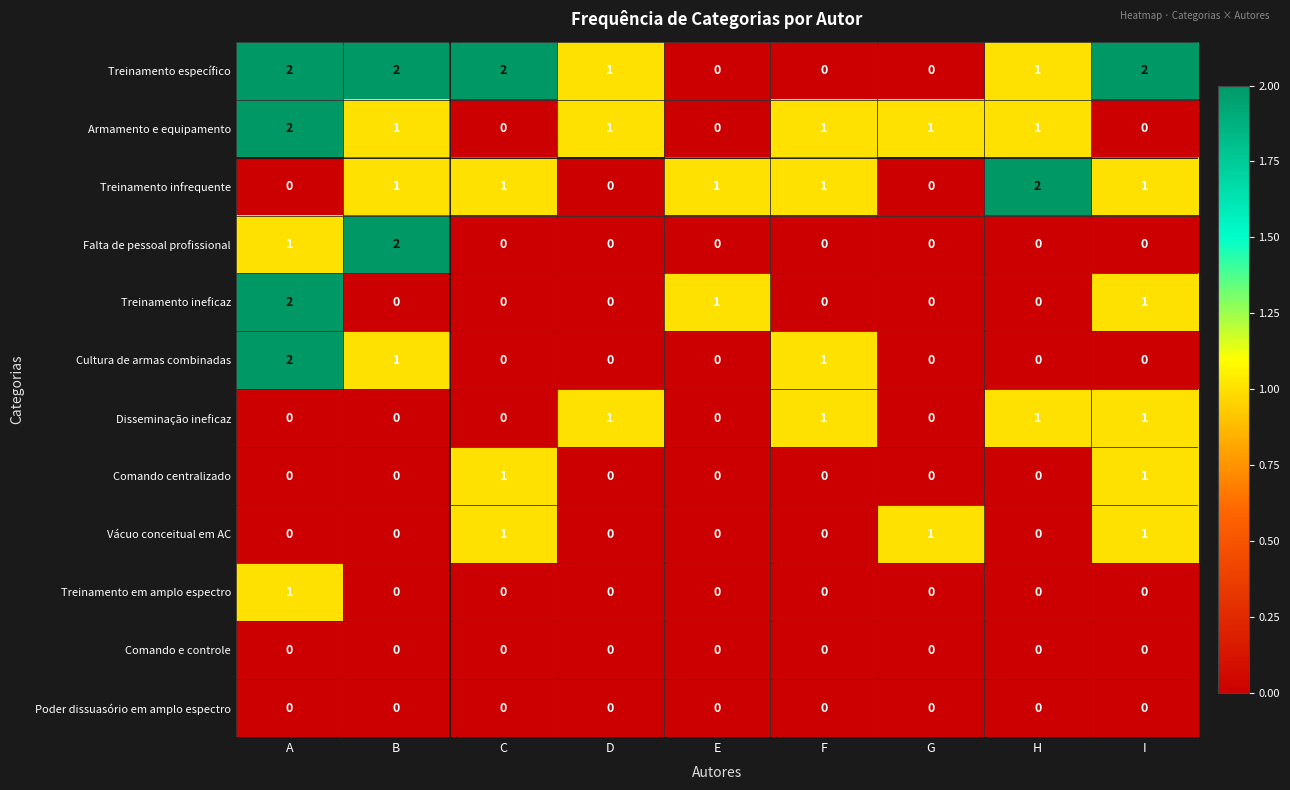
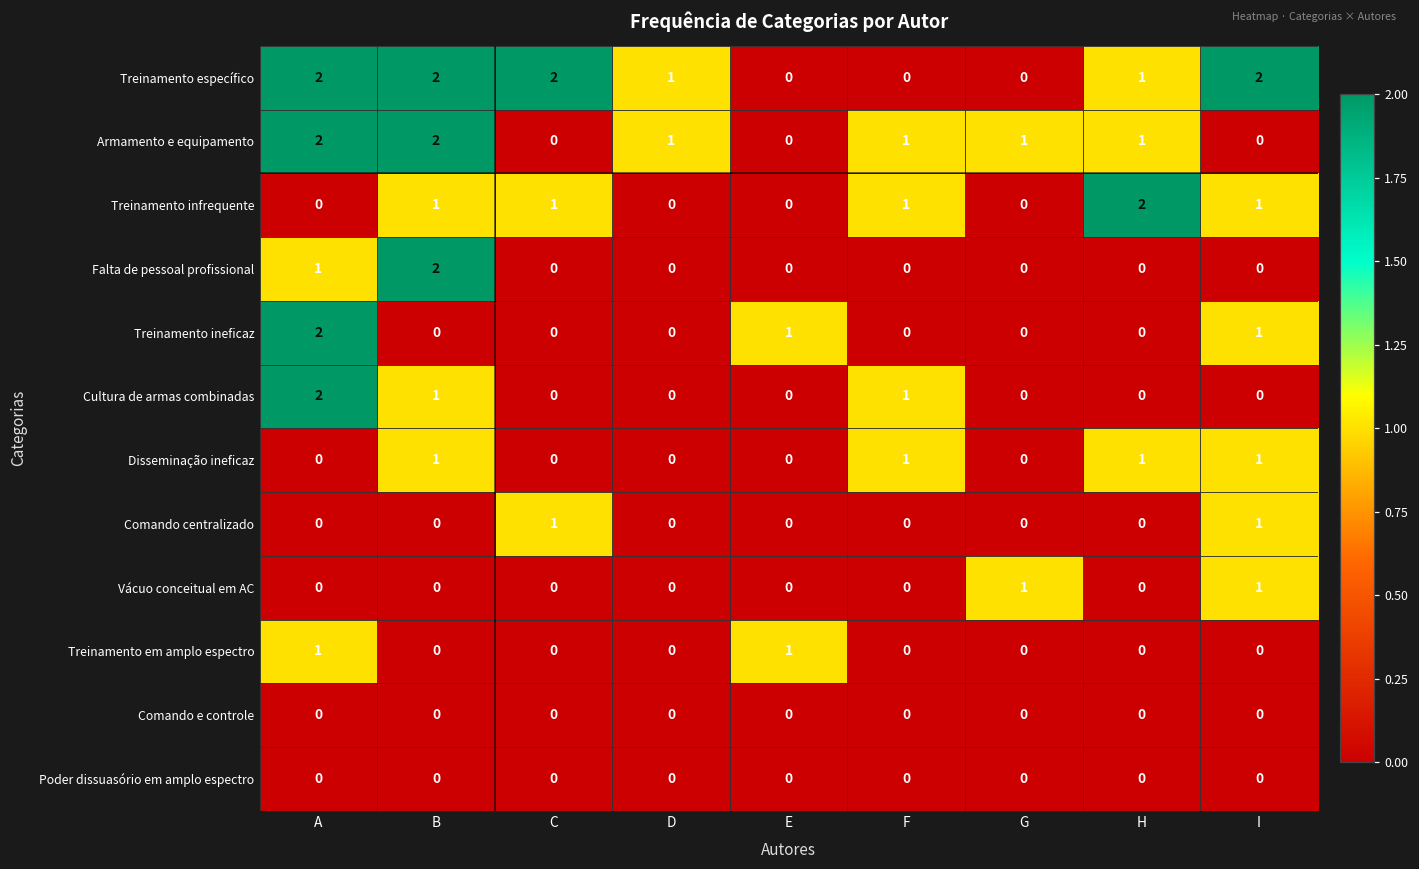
  {
    "Treinamento específico": {
      "A": 2,
      "B": 2,
      "C": 2,
      "D": 1,
      "E": 0,
      "F": 0,
      "G": 0,
      "H": 1,
      "I": 2
    },
    "Armamento e equipamento": {
      "A": 2,
-     "B": 1,
+     "B": 2,
      "C": 0,
      "D": 1,
      "E": 0,
      "F": 1,
      "G": 1,
      "H": 1,
      "I": 0
    },
    "Treinamento infrequente": {
      "A": 0,
      "B": 1,
      "C": 1,
      "D": 0,
-     "E": 1,
+     "E": 0,
      "F": 1,
      "G": 0,
      "H": 2,
      "I": 1
    },
    "Falta de pessoal profissional": {
      "A": 1,
      "B": 2,
      "C": 0,
      "D": 0,
      "E": 0,
      "F": 0,
      "G": 0,
      "H": 0,
      "I": 0
    },
    "Treinamento ineficaz": {
      "A": 2,
      "B": 0,
      "C": 0,
      "D": 0,
      "E": 1,
      "F": 0,
      "G": 0,
      "H": 0,
      "I": 1
    },
    "Cultura de armas combinadas": {
      "A": 2,
      "B": 1,
      "C": 0,
      "D": 0,
      "E": 0,
      "F": 1,
      "G": 0,
      "H": 0,
      "I": 0
    },
    "Disseminação ineficaz": {
      "A": 0,
-     "B": 0,
+     "B": 1,
      "C": 0,
-     "D": 1,
+     "D": 0,
      "E": 0,
      "F": 1,
      "G": 0,
      "H": 1,
      "I": 1
    },
    "Comando centralizado": {
      "A": 0,
      "B": 0,
      "C": 1,
      "D": 0,
      "E": 0,
      "F": 0,
      "G": 0,
      "H": 0,
      "I": 1
    },
    "Vácuo conceitual em AC": {
      "A": 0,
      "B": 0,
-     "C": 1,
+     "C": 0,
      "D": 0,
      "E": 0,
      "F": 0,
      "G": 1,
      "H": 0,
      "I": 1
    },
    "Treinamento em amplo espectro": {
      "A": 1,
      "B": 0,
      "C": 0,
      "D": 0,
-     "E": 0,
+     "E": 1,
      "F": 0,
      "G": 0,
      "H": 0,
      "I": 0
    },
    "Comando e controle": {
      "A": 0,
      "B": 0,
      "C": 0,
      "D": 0,
      "E": 0,
      "F": 0,
      "G": 0,
      "H": 0,
      "I": 0
    },
    "Poder dissuasório em amplo espectro": {
      "A": 0,
      "B": 0,
      "C": 0,
      "D": 0,
      "E": 0,
      "F": 0,
      "G": 0,
      "H": 0,
      "I": 0
    }
  }
